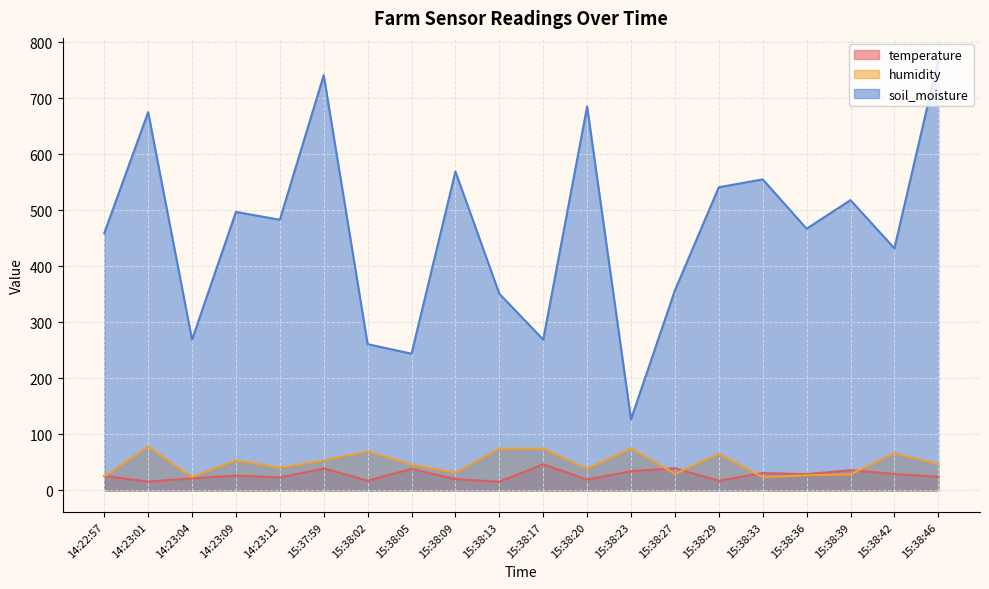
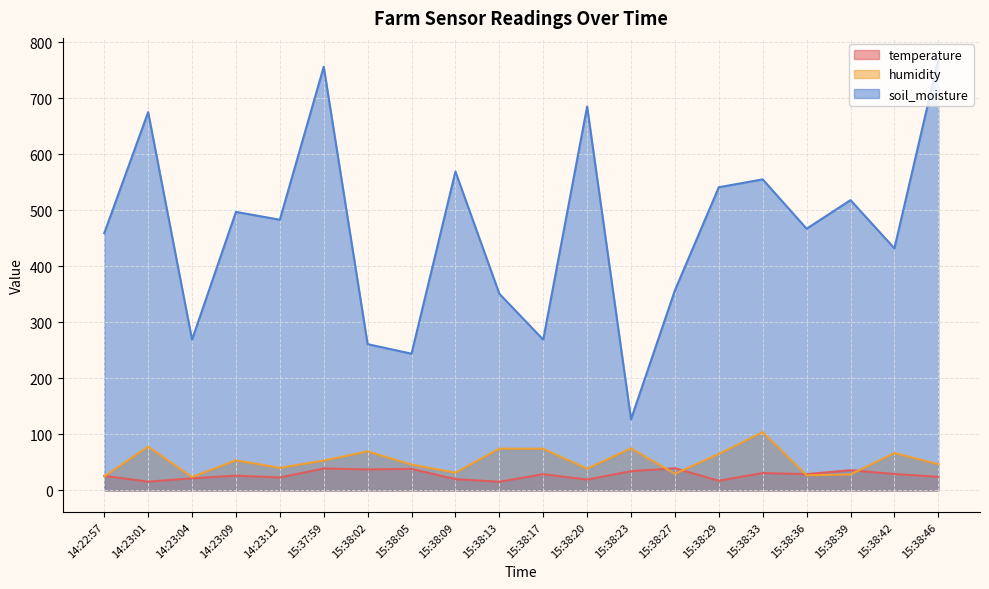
  {
    "temperature": {
      "14:23:01": 20,
      "14:23:09": 30,
      "14:23:12": 20,
      "15:37:59": 40,
-     "15:38:02": 20,
+     "15:38:02": 40,
      "15:38:05": 40,
      "15:38:09": 20,
      "15:38:13": 20,
-     "15:38:17": 50,
+     "15:38:17": 30,
      "15:38:20": 20,
      "15:38:23": 30,
      "15:38:27": 40,
      "15:38:29": 20,
      "15:38:33": 30,
      "15:38:39": 40,
      "15:38:42": 30,
      "15:38:46": 20
    },
    "humidity": {
      "14:23:01": 80,
      "14:23:09": 50,
      "14:23:12": 40,
      "15:37:59": 50,
      "15:38:02": 70,
      "15:38:05": 50,
      "15:38:09": 30,
      "15:38:13": 70,
      "15:38:17": 70,
      "15:38:20": 40,
      "15:38:23": 80,
      "15:38:27": 30,
      "15:38:29": 70,
-     "15:38:33": 20,
+     "15:38:33": 100,
      "15:38:39": 30,
      "15:38:42": 70,
      "15:38:46": 50
    },
    "soil_moisture": {
      "14:22:57": 460,
      "14:23:01": 680,
      "14:23:04": 270,
      "14:23:09": 500,
      "14:23:12": 480,
-     "15:37:59": 740,
+     "15:37:59": 760,
      "15:38:02": 260,
      "15:38:05": 240,
      "15:38:09": 570,
      "15:38:13": 350,
      "15:38:17": 270,
      "15:38:20": 690,
      "15:38:23": 130,
      "15:38:27": 360,
      "15:38:29": 540,
      "15:38:33": 560,
      "15:38:36": 470,
      "15:38:39": 520,
      "15:38:42": 430
    }
  }
